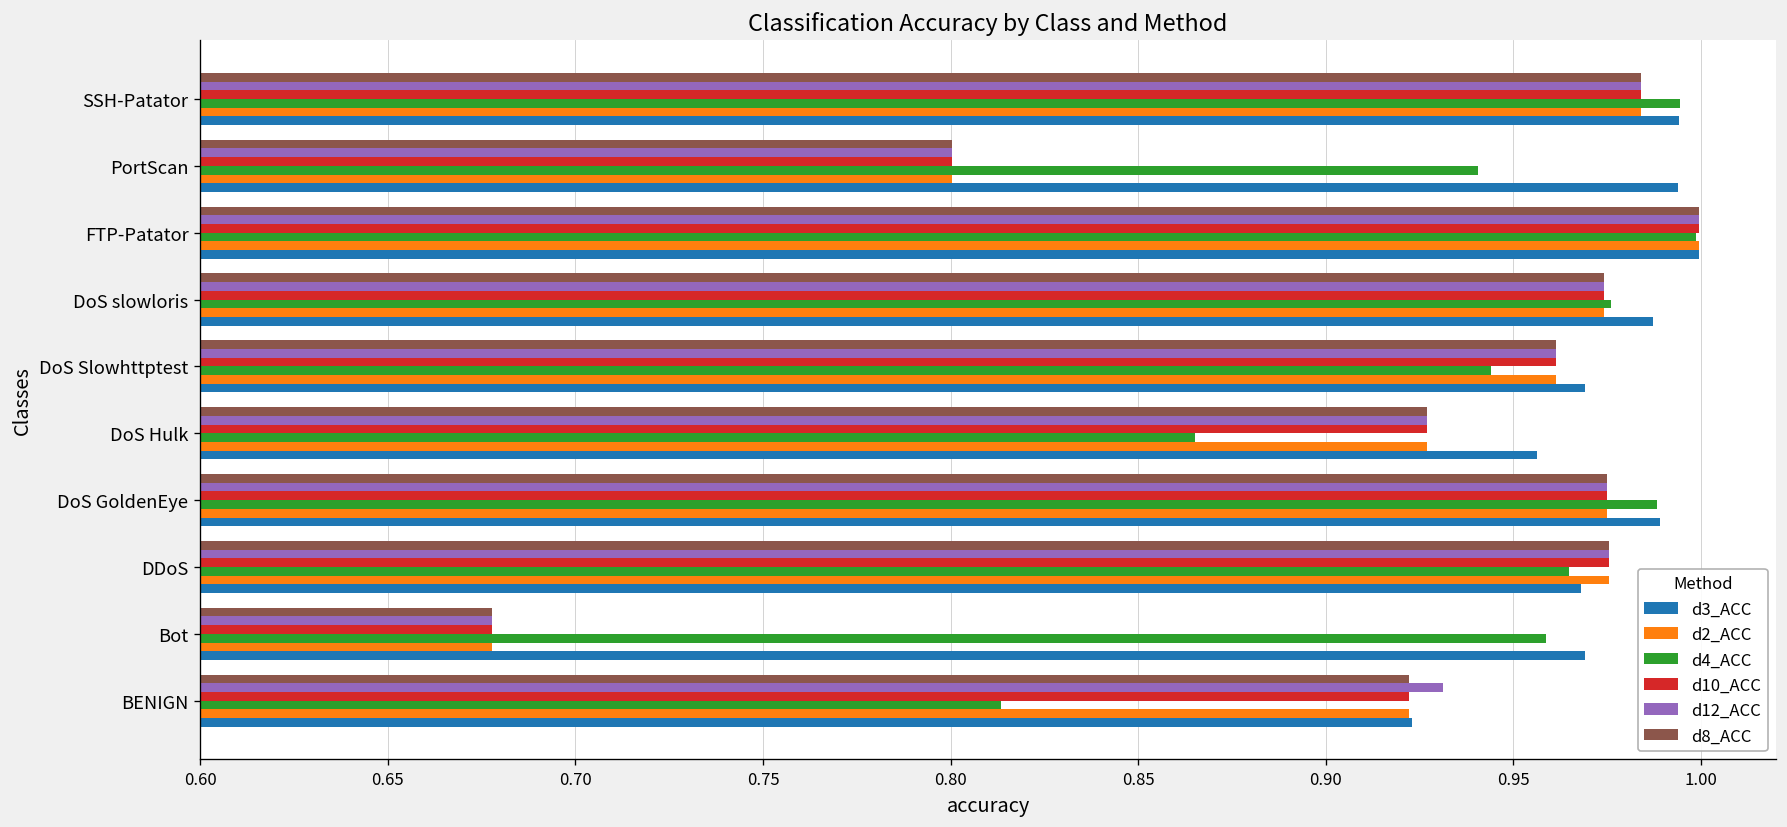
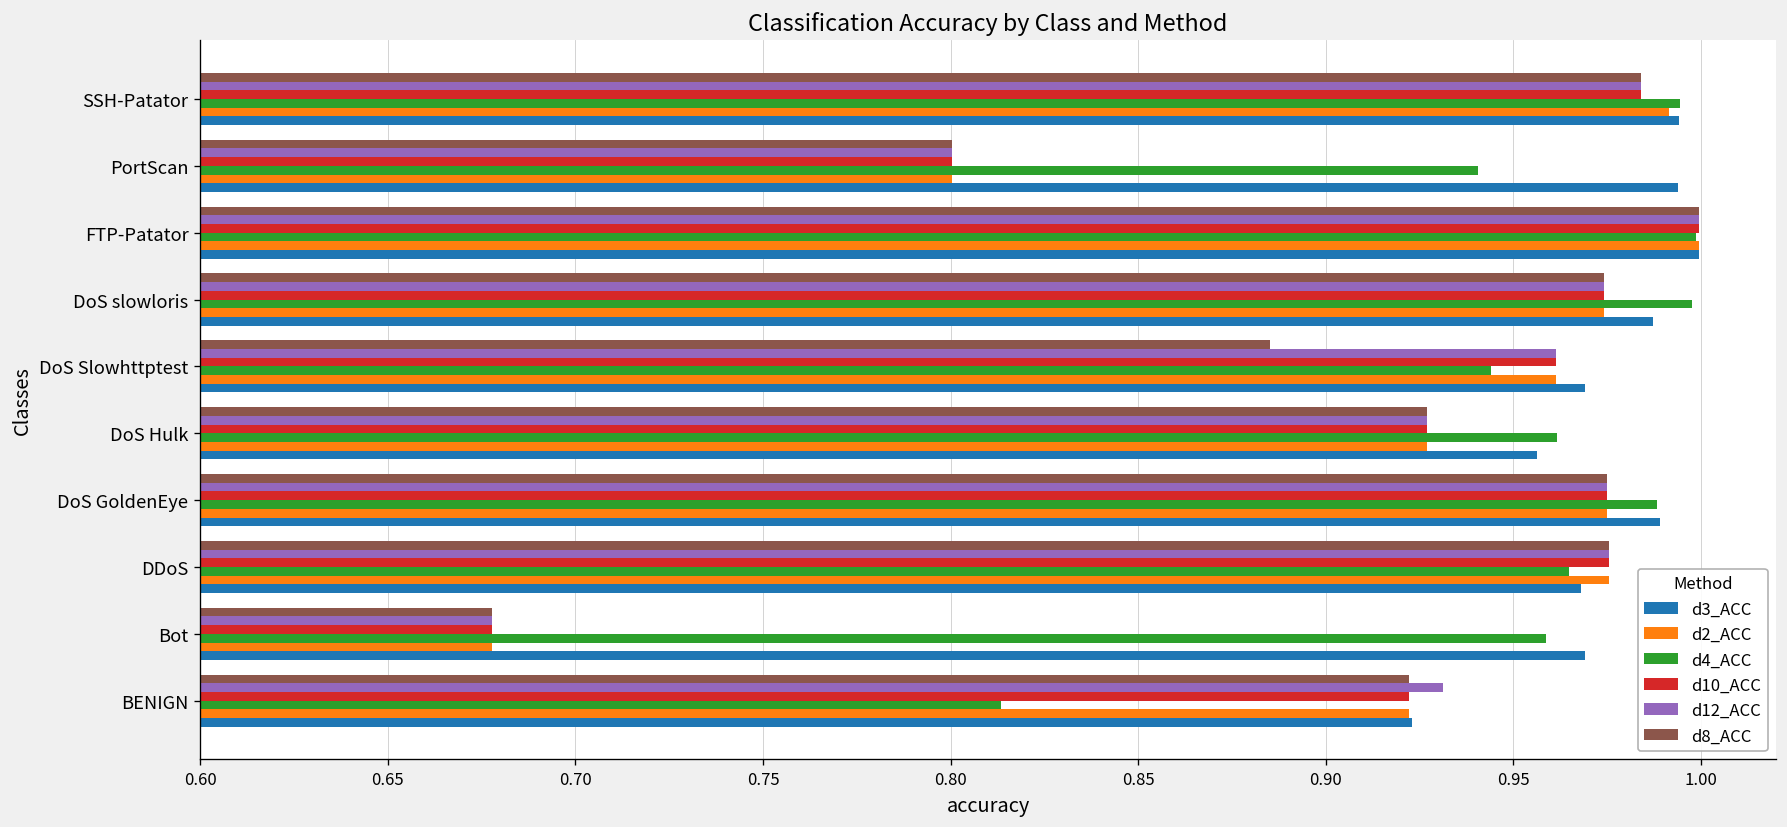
  {
    "d3_ACC": {
      "SSH-Patator": 0.994,
      "PortScan": 0.994,
      "FTP-Patator": 1.000,
      "DoS slowloris": 0.987,
      "DoS Slowhttptest": 0.969,
      "DoS Hulk": 0.956,
      "DoS GoldenEye": 0.989,
      "DDoS": 0.968,
      "Bot": 0.969,
      "BENIGN": 0.923
    },
    "d2_ACC": {
-     "SSH-Patator": 0.984,
+     "SSH-Patator": 0.991,
      "PortScan": 0.800,
      "FTP-Patator": 0.999,
      "DoS slowloris": 0.974,
      "DoS Slowhttptest": 0.961,
      "DoS Hulk": 0.927,
      "DoS GoldenEye": 0.975,
      "DDoS": 0.975,
      "Bot": 0.678,
      "BENIGN": 0.922
    },
    "d4_ACC": {
      "SSH-Patator": 0.994,
      "PortScan": 0.941,
      "FTP-Patator": 0.999,
-     "DoS slowloris": 0.976,
+     "DoS slowloris": 0.998,
      "DoS Slowhttptest": 0.944,
-     "DoS Hulk": 0.865,
+     "DoS Hulk": 0.962,
      "DoS GoldenEye": 0.988,
      "DDoS": 0.965,
      "Bot": 0.959,
      "BENIGN": 0.813
    },
    "d10_ACC": {
      "SSH-Patator": 0.984,
      "PortScan": 0.800,
      "FTP-Patator": 0.999,
      "DoS slowloris": 0.974,
      "DoS Slowhttptest": 0.961,
      "DoS Hulk": 0.927,
      "DoS GoldenEye": 0.975,
      "DDoS": 0.975,
      "Bot": 0.678,
      "BENIGN": 0.922
    },
    "d12_ACC": {
      "SSH-Patator": 0.984,
      "PortScan": 0.800,
      "FTP-Patator": 0.999,
      "DoS slowloris": 0.974,
      "DoS Slowhttptest": 0.961,
      "DoS Hulk": 0.927,
      "DoS GoldenEye": 0.975,
      "DDoS": 0.975,
      "Bot": 0.678,
      "BENIGN": 0.931
    },
    "d8_ACC": {
      "SSH-Patator": 0.984,
      "PortScan": 0.800,
      "FTP-Patator": 0.999,
      "DoS slowloris": 0.974,
-     "DoS Slowhttptest": 0.961,
+     "DoS Slowhttptest": 0.885,
      "DoS Hulk": 0.927,
      "DoS GoldenEye": 0.975,
      "DDoS": 0.975,
      "Bot": 0.678,
      "BENIGN": 0.922
    }
  }
